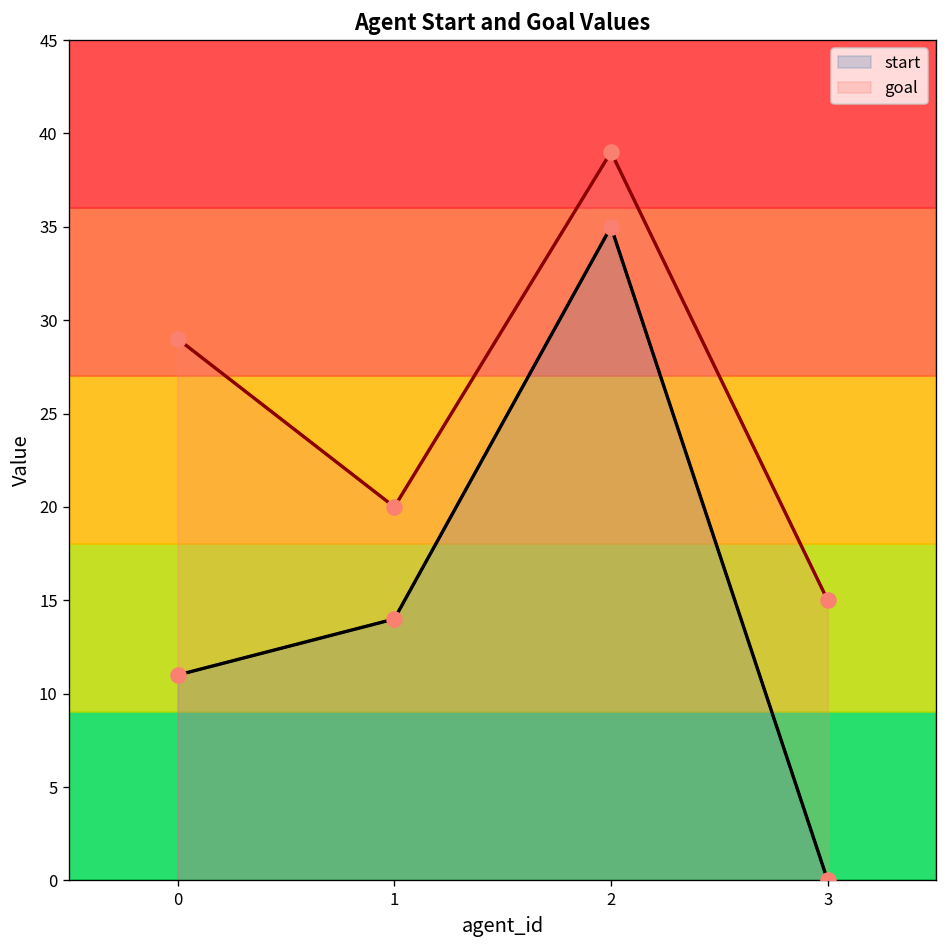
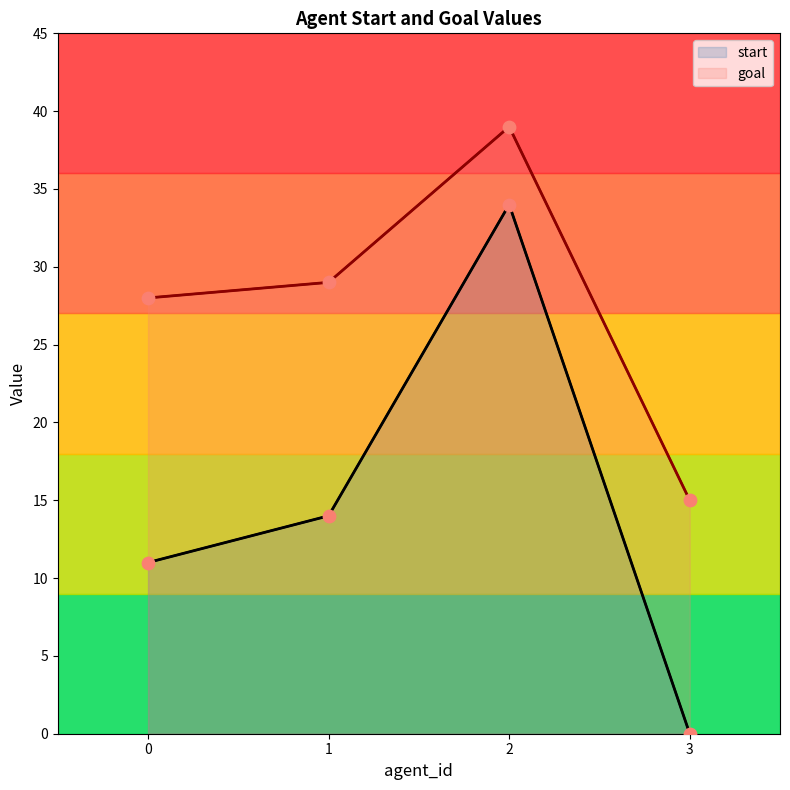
  {
    "start": {
      "0": 11,
      "1": 14,
-     "2": 35,
+     "2": 34,
      "3": 0
    },
    "goal": {
-     "0": 29,
-     "1": 20,
+     "0": 28,
+     "1": 29,
      "2": 39,
      "3": 15
    }
  }
